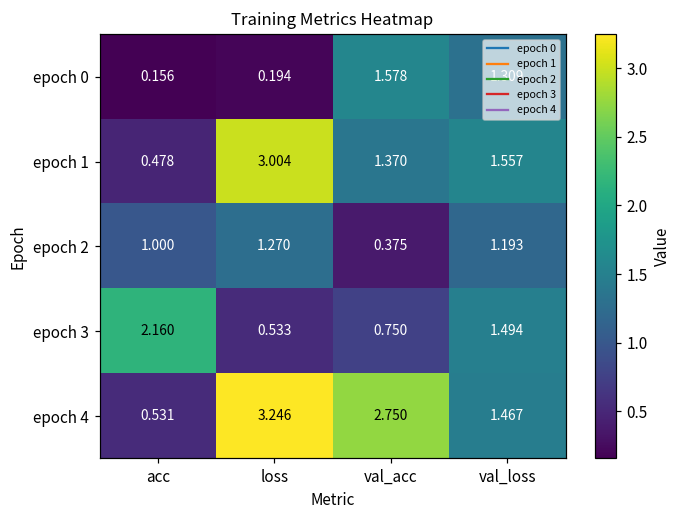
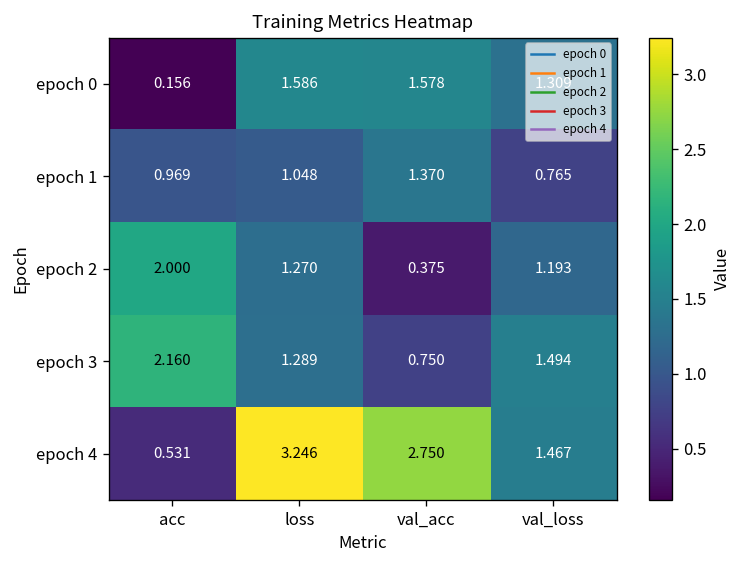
  {
    "epoch 0": {
      "acc": 0.156,
-     "loss": 0.194,
+     "loss": 1.586,
      "val_acc": 1.578
    },
    "epoch 1": {
-     "acc": 0.478,
-     "loss": 3.004,
+     "acc": 0.969,
+     "loss": 1.048,
      "val_acc": 1.370,
-     "val_loss": 1.557
+     "val_loss": 0.765
    },
    "epoch 2": {
-     "acc": 1.000,
+     "acc": 2.000,
      "loss": 1.270,
      "val_acc": 0.375,
      "val_loss": 1.193
    },
    "epoch 3": {
      "acc": 2.160,
-     "loss": 0.533,
+     "loss": 1.289,
      "val_acc": 0.750,
      "val_loss": 1.494
    },
    "epoch 4": {
      "acc": 0.531,
      "loss": 3.246,
      "val_acc": 2.750,
      "val_loss": 1.467
    }
  }
